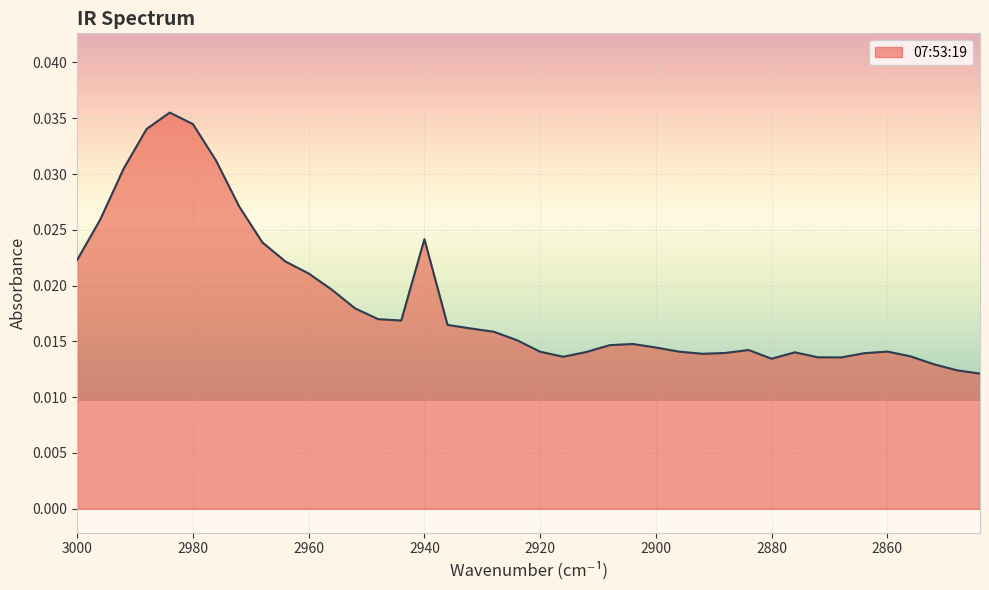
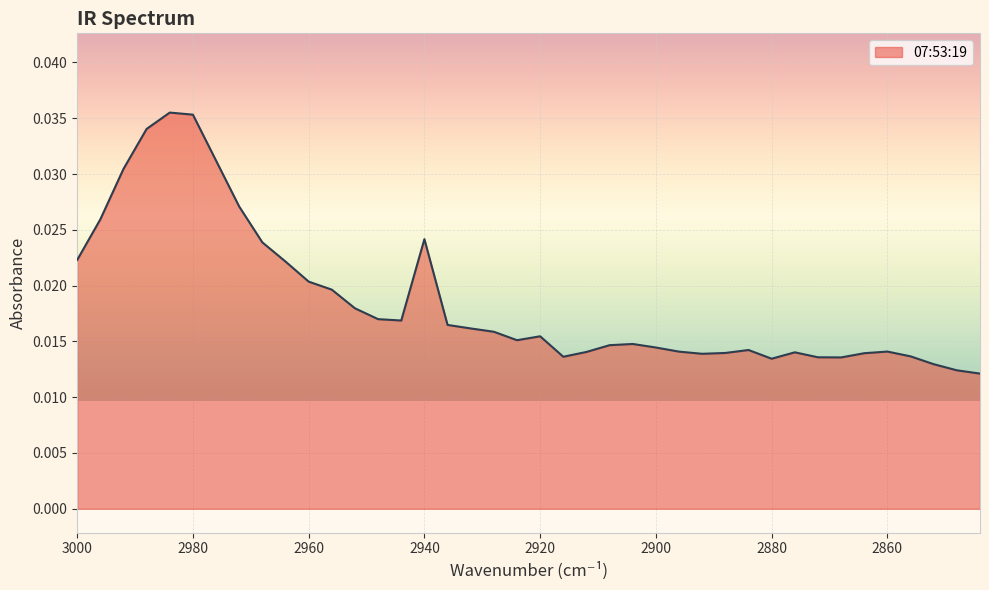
  {
    "3000": 0.0223,
-   "2980": 0.0345,
-   "2960": 0.0211,
+   "2980": 0.0353,
+   "2960": 0.0204,
    "2940": 0.0242,
-   "2920": 0.0141,
+   "2920": 0.0155,
    "2900": 0.0145,
    "2880": 0.0134,
    "2860": 0.0141
  }
